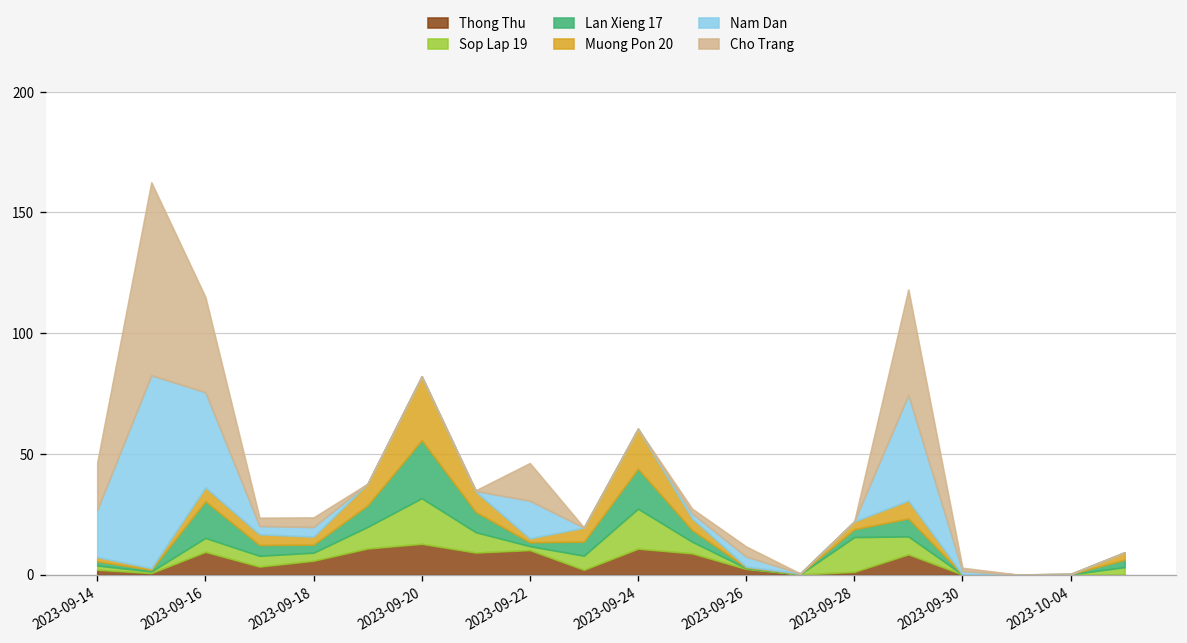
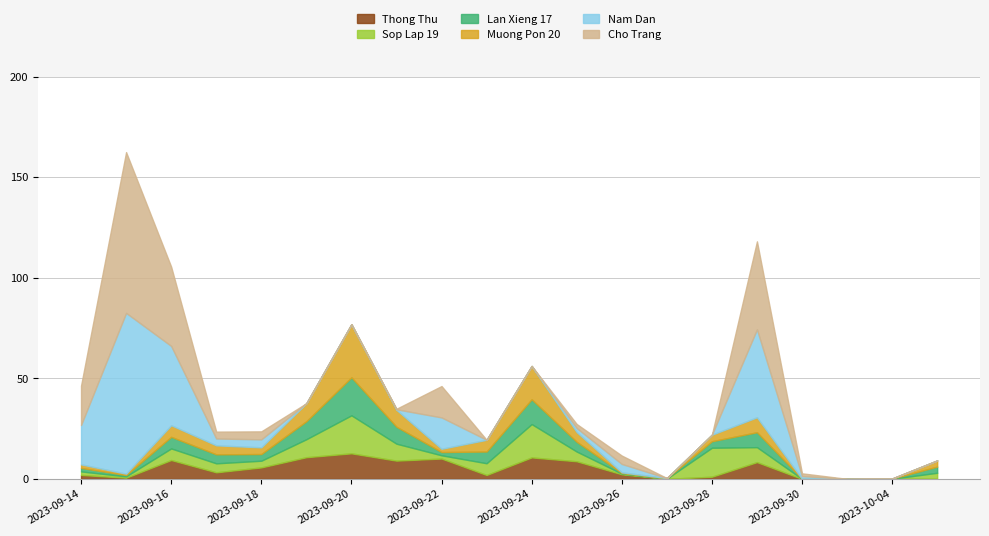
  {
    "Thong Thu": {
      "2023-09-14": 2,
      "2023-09-16": 9,
      "2023-09-18": 6,
      "2023-09-20": 13,
      "2023-09-22": 10,
      "2023-09-24": 11
    },
    "Sop Lap 19": {
      "2023-09-14": 2,
      "2023-09-16": 6,
      "2023-09-18": 3,
      "2023-09-20": 19,
      "2023-09-22": 2,
      "2023-09-24": 17,
      "2023-09-28": 14
    },
    "Lan Xieng 17": {
      "2023-09-14": 2,
-     "2023-09-16": 15,
+     "2023-09-16": 6,
      "2023-09-18": 3,
-     "2023-09-20": 24,
+     "2023-09-20": 19,
      "2023-09-22": 2,
-     "2023-09-24": 17,
+     "2023-09-24": 12,
      "2023-09-28": 3
    },
    "Muong Pon 20": {
      "2023-09-14": 2,
      "2023-09-16": 6,
      "2023-09-18": 3,
      "2023-09-22": 2
    },
    "Nam Dan": {
      "2023-09-14": 20,
      "2023-09-16": 39,
      "2023-09-18": 4,
      "2023-09-22": 16,
      "2023-09-26": 4,
      "2023-09-30": 1
    },
    "Cho Trang": {
      "2023-09-14": 20,
      "2023-09-16": 39,
      "2023-09-18": 4,
      "2023-09-22": 16,
      "2023-09-26": 4,
      "2023-09-30": 1
    }
  }
